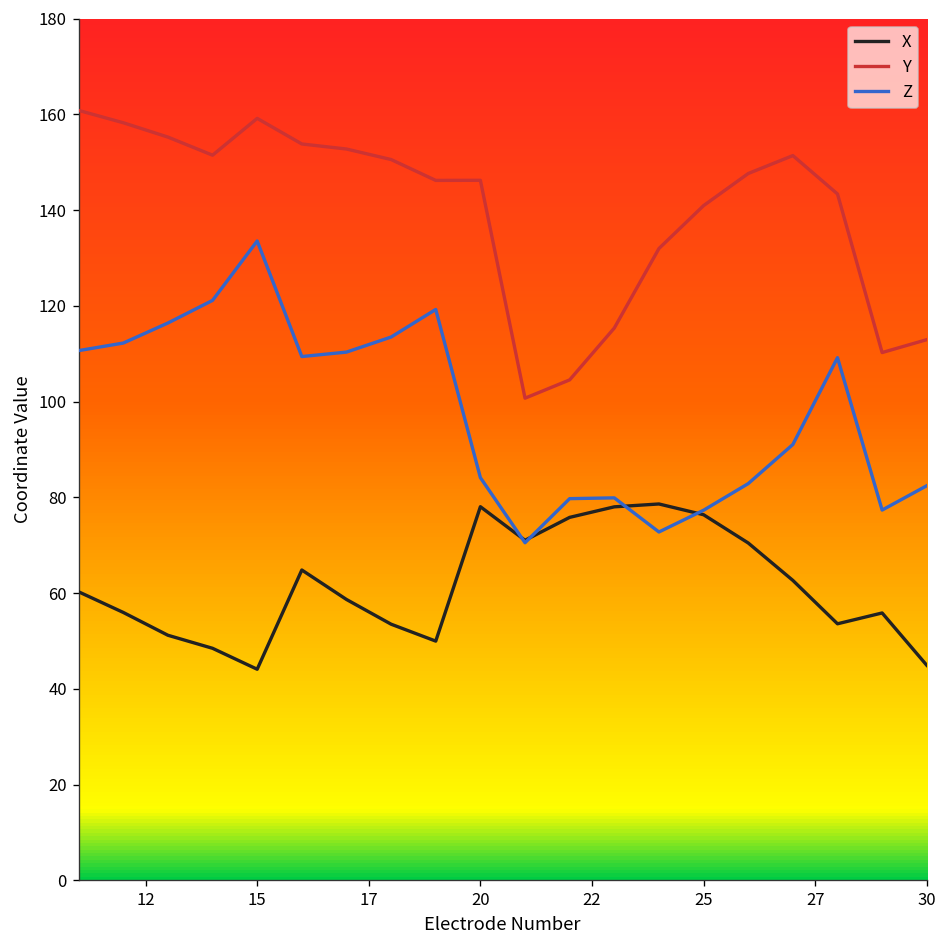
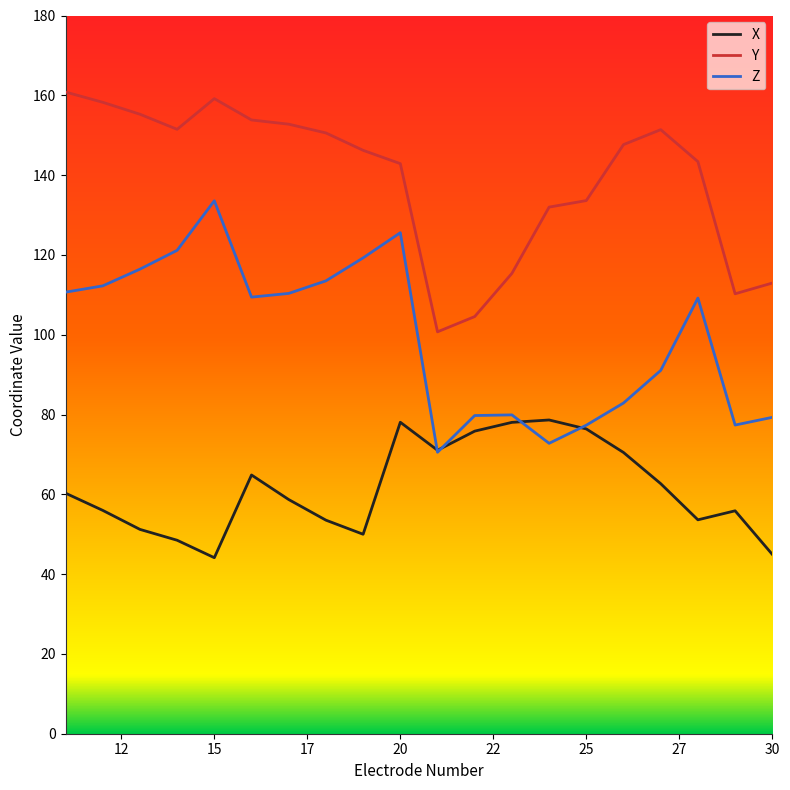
  {
    "X": {
      "15": 44,
      "20": 78,
      "25": 76,
      "30": 45
    },
    "Y": {
      "15": 159,
-     "20": 146,
-     "25": 141,
+     "20": 143,
+     "25": 134,
      "30": 113
    },
    "Z": {
      "15": 134,
-     "20": 84,
+     "20": 126,
      "25": 77,
-     "30": 82
+     "30": 79
    }
  }
